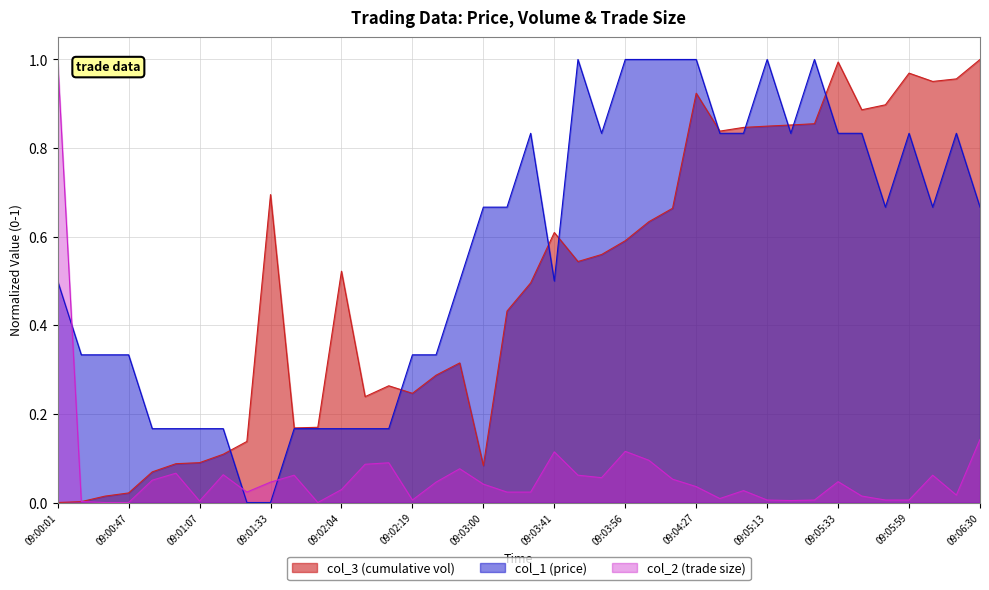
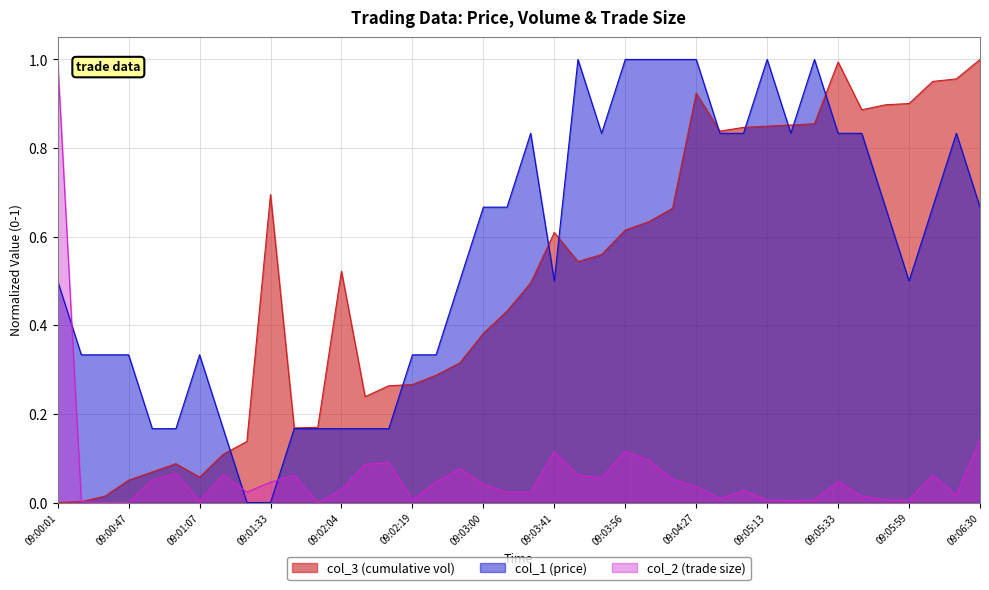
  {
    "col_3 (cumulative vol)": {
      "09:00:01": 0.00,
-     "09:00:47": 0.02,
-     "09:01:07": 0.09,
+     "09:00:47": 0.05,
+     "09:01:07": 0.06,
      "09:01:33": 0.70,
      "09:02:04": 0.52,
-     "09:02:19": 0.25,
-     "09:03:00": 0.08,
+     "09:02:19": 0.27,
+     "09:03:00": 0.38,
      "09:03:41": 0.61,
-     "09:03:56": 0.59,
+     "09:03:56": 0.62,
      "09:04:27": 0.92,
      "09:05:13": 0.85,
      "09:05:33": 0.99,
-     "09:05:59": 0.97,
+     "09:05:59": 0.90,
      "09:06:30": 1.00
    },
    "col_1 (price)": {
      "09:00:01": 0.50,
      "09:00:47": 0.33,
-     "09:01:07": 0.17,
+     "09:01:07": 0.33,
      "09:01:33": 0.00,
      "09:02:04": 0.17,
      "09:02:19": 0.33,
      "09:03:00": 0.67,
      "09:03:41": 0.50,
      "09:03:56": 1.00,
      "09:04:27": 1.00,
      "09:05:13": 1.00,
      "09:05:33": 0.83,
-     "09:05:59": 0.83,
+     "09:05:59": 0.50,
      "09:06:30": 0.67
    },
    "col_2 (trade size)": {
      "09:00:01": 1.00,
      "09:00:47": 0.00,
      "09:01:07": 0.00,
      "09:01:33": 0.05,
      "09:02:04": 0.03,
      "09:02:19": 0.01,
      "09:03:00": 0.04,
      "09:03:41": 0.11,
      "09:03:56": 0.12,
      "09:04:27": 0.04,
      "09:05:13": 0.01,
      "09:05:33": 0.05,
      "09:05:59": 0.01,
      "09:06:30": 0.14
    }
  }
